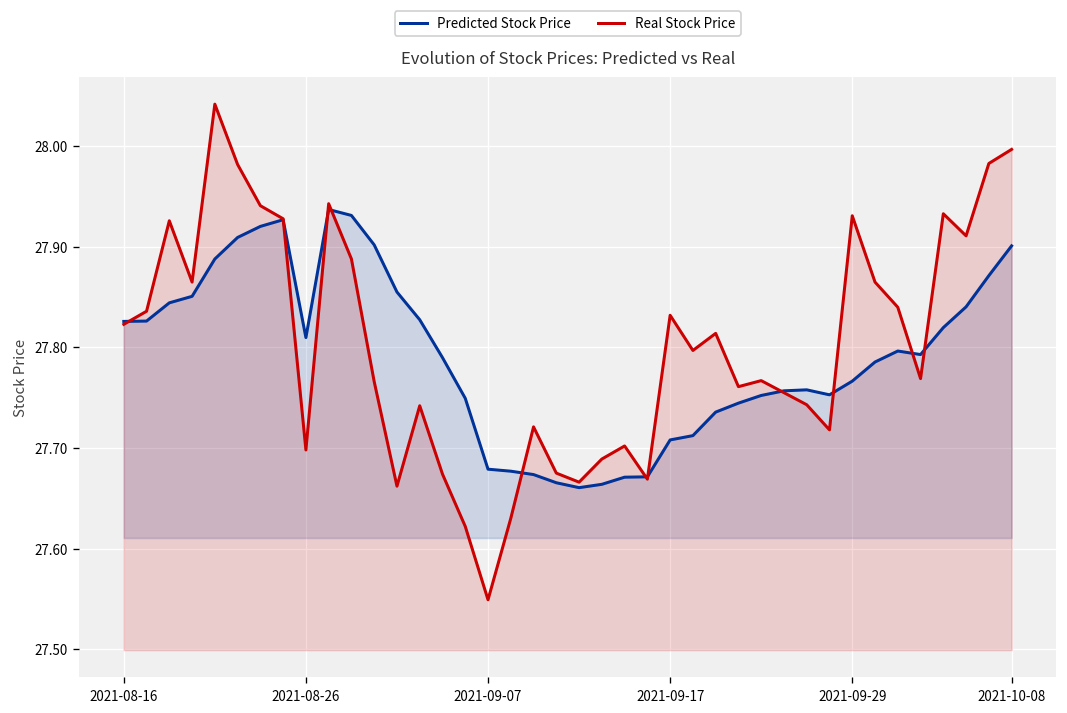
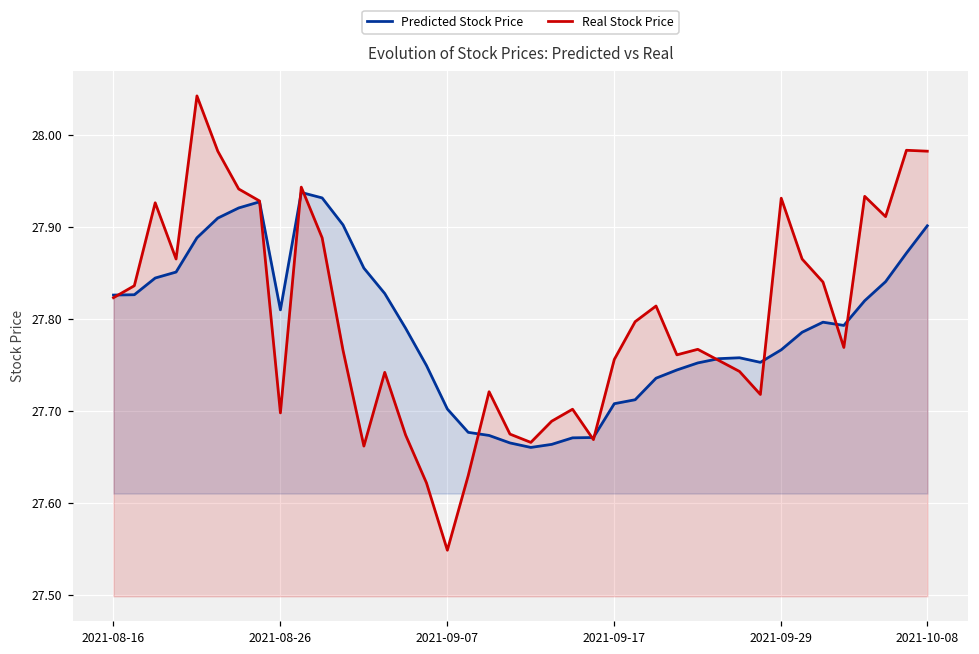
  {
    "Predicted Stock Price": {
      "2021-08-26": 27.81,
-     "2021-09-07": 27.68,
+     "2021-09-07": 27.70,
      "2021-09-17": 27.71,
      "2021-09-29": 27.77,
      "2021-10-08": 27.90
    },
    "Real Stock Price": {
      "2021-08-26": 27.70,
      "2021-09-07": 27.55,
-     "2021-09-17": 27.83,
+     "2021-09-17": 27.76,
      "2021-09-29": 27.93,
-     "2021-10-08": 28.00
+     "2021-10-08": 27.98
    }
  }
